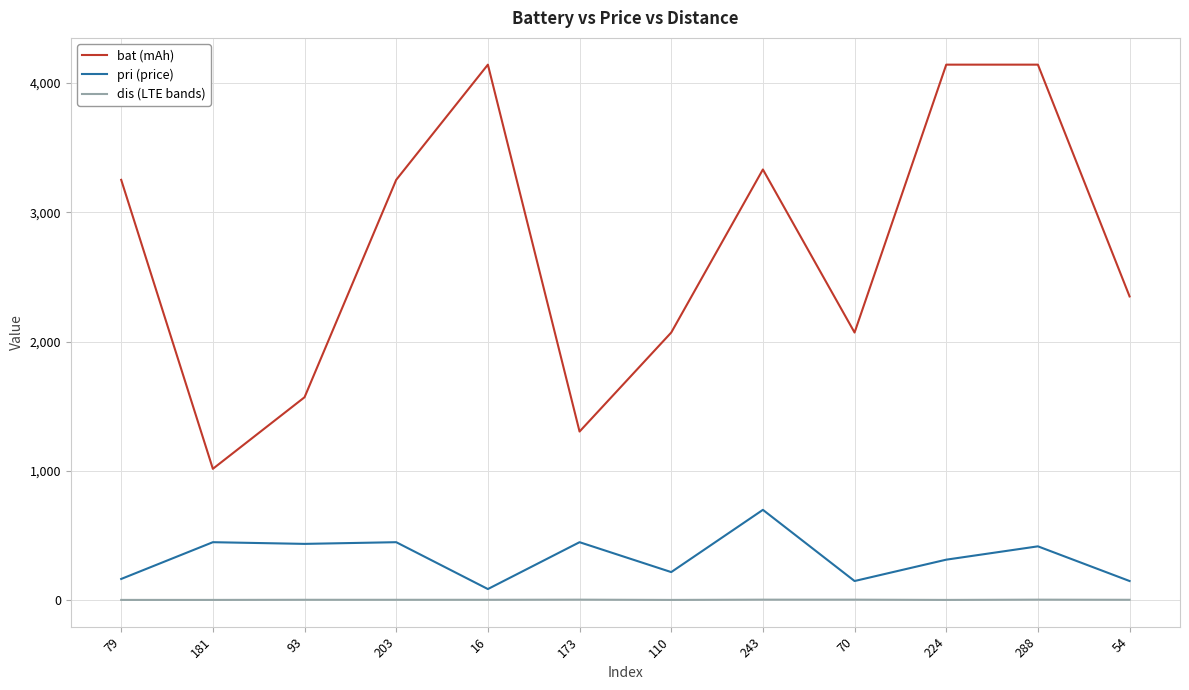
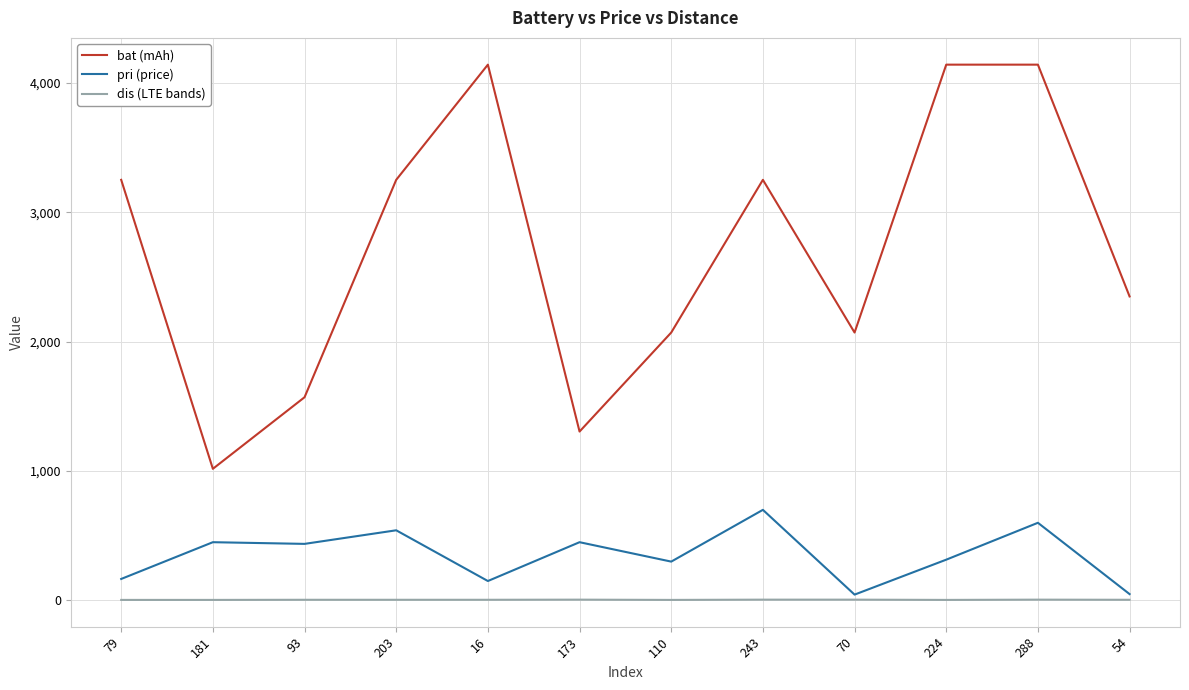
  {
    "bat (mAh)": {
      "79": "3,250",
      "181": "1,020",
      "93": "1,570",
      "203": "3,250",
      "16": "4,140",
      "173": "1,310",
      "110": "2,070",
-     "243": "3,330",
+     "243": "3,250",
      "70": "2,070",
      "224": "4,140",
      "288": "4,140",
      "54": "2,350"
    },
    "pri (price)": {
      "79": "170",
      "181": "450",
      "93": "440",
-     "203": "450",
-     "16": "90",
+     "203": "540",
+     "16": "150",
      "173": "450",
-     "110": "220",
+     "110": "300",
      "243": "700",
-     "70": "150",
+     "70": "50",
      "224": "320",
-     "288": "420",
-     "54": "150"
+     "288": "600",
+     "54": "50"
    },
    "dis (LTE bands)": {
      "79": "0",
      "181": "0",
      "93": "10",
      "203": "10",
      "16": "10",
      "173": "10",
      "110": "0",
      "243": "10",
      "70": "10",
      "224": "0",
      "288": "10",
      "54": "10"
    }
  }
